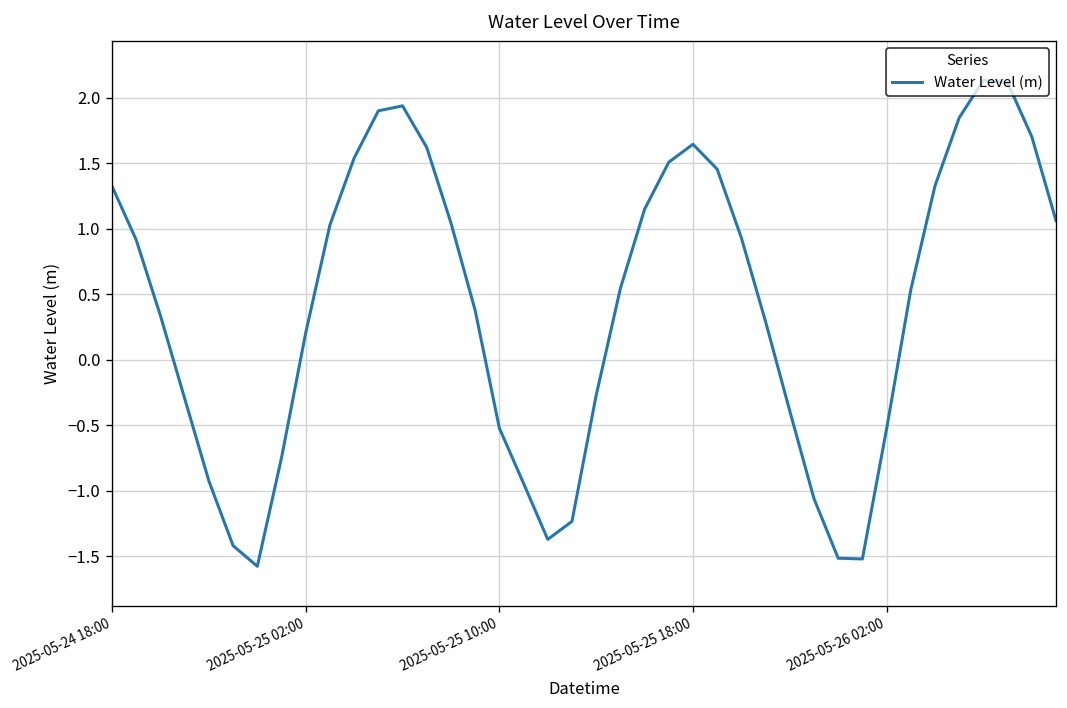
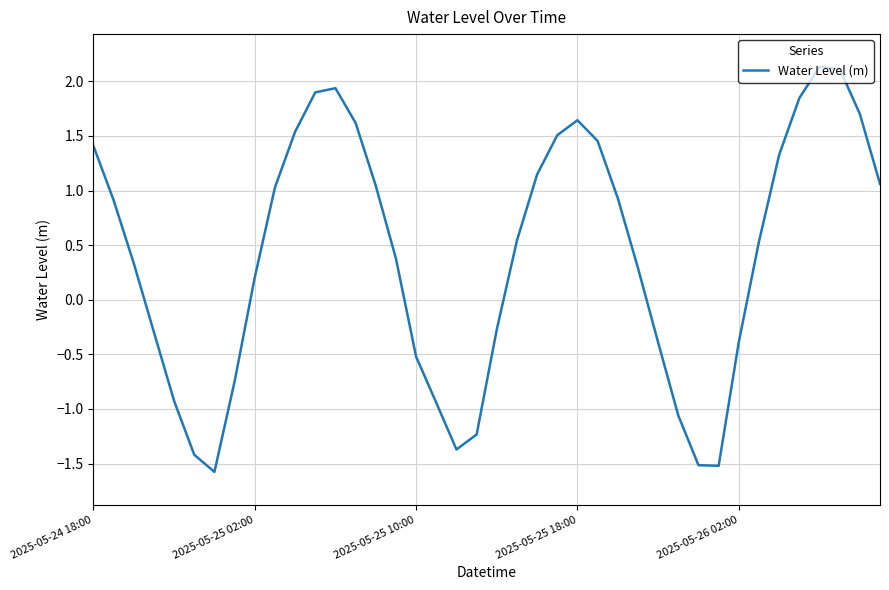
  {
-   "2025-05-24 18:00": 1.32,
+   "2025-05-24 18:00": 1.41,
    "2025-05-25 02:00": 0.20,
    "2025-05-25 10:00": -0.52,
    "2025-05-25 18:00": 1.64,
-   "2025-05-26 02:00": -0.53
+   "2025-05-26 02:00": -0.39
  }
